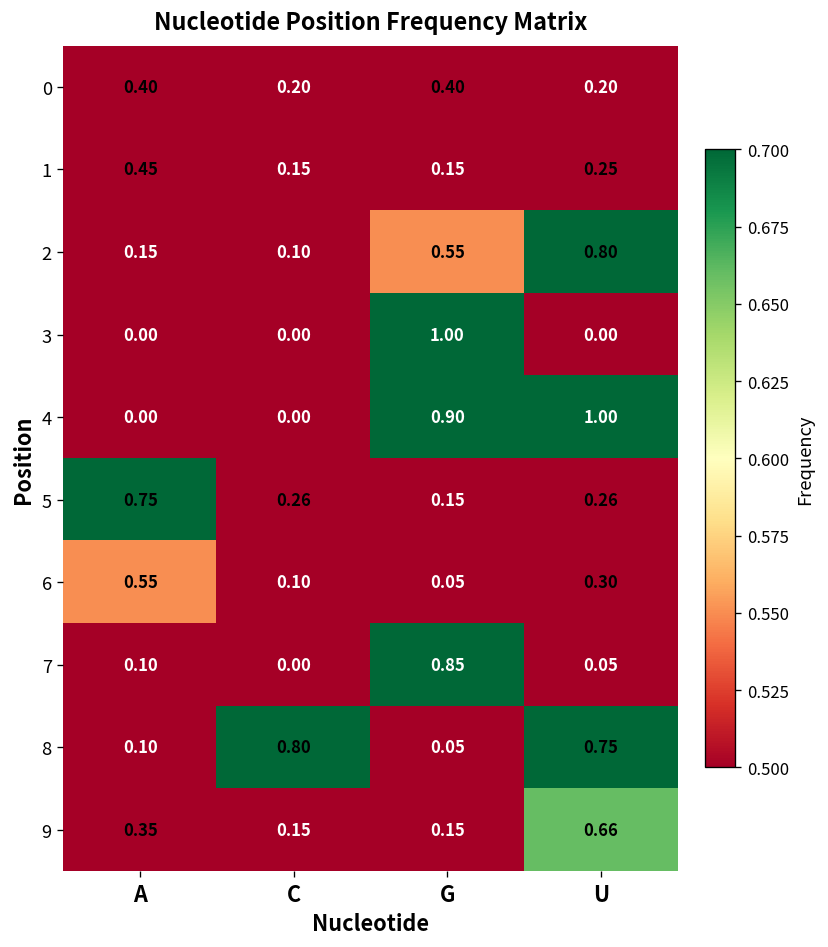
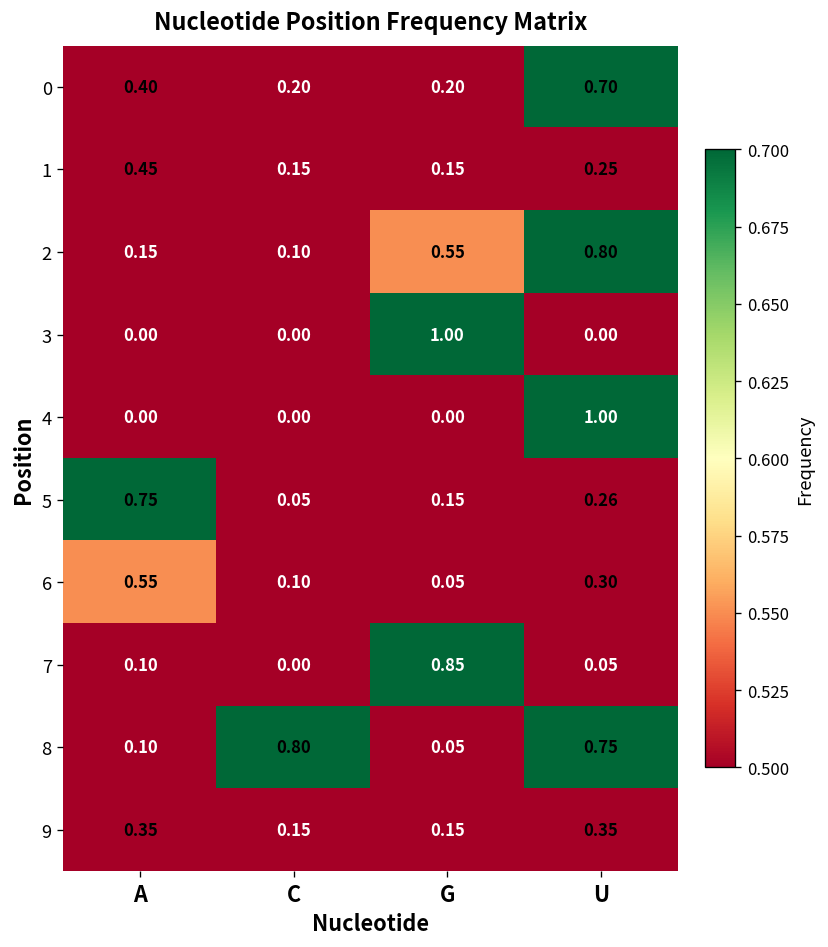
  {
    "0": {
      "A": 0.40,
      "C": 0.20,
-     "G": 0.40,
-     "U": 0.20
+     "G": 0.20,
+     "U": 0.70
    },
    "1": {
      "A": 0.45,
      "C": 0.15,
      "G": 0.15,
      "U": 0.25
    },
    "2": {
      "A": 0.15,
      "C": 0.10,
      "G": 0.55,
      "U": 0.80
    },
    "3": {
      "A": 0.00,
      "C": 0.00,
      "G": 1.00,
      "U": 0.00
    },
    "4": {
      "A": 0.00,
      "C": 0.00,
-     "G": 0.90,
+     "G": 0.00,
      "U": 1.00
    },
    "5": {
      "A": 0.75,
-     "C": 0.26,
+     "C": 0.05,
      "G": 0.15,
      "U": 0.26
    },
    "6": {
      "A": 0.55,
      "C": 0.10,
      "G": 0.05,
      "U": 0.30
    },
    "7": {
      "A": 0.10,
      "C": 0.00,
      "G": 0.85,
      "U": 0.05
    },
    "8": {
      "A": 0.10,
      "C": 0.80,
      "G": 0.05,
      "U": 0.75
    },
    "9": {
      "A": 0.35,
      "C": 0.15,
      "G": 0.15,
-     "U": 0.66
+     "U": 0.35
    }
  }
